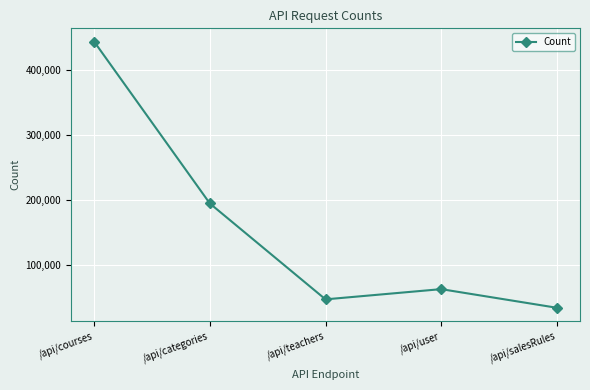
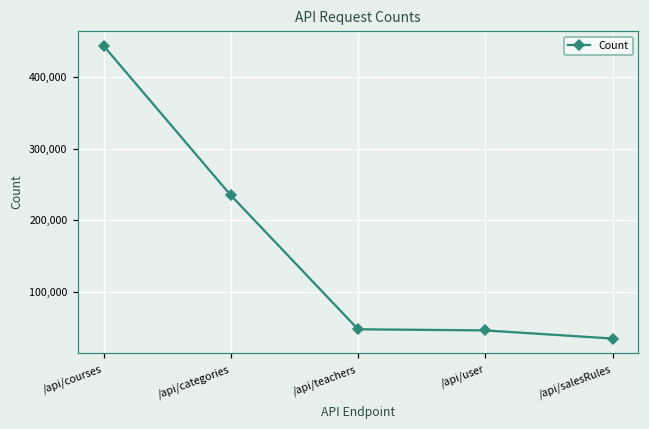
  {
    "/api/courses": "440,000",
-   "/api/categories": "200,000",
+   "/api/categories": "240,000",
    "/api/teachers": "50,000",
-   "/api/user": "60,000",
+   "/api/user": "50,000",
    "/api/salesRules": "30,000"
  }
